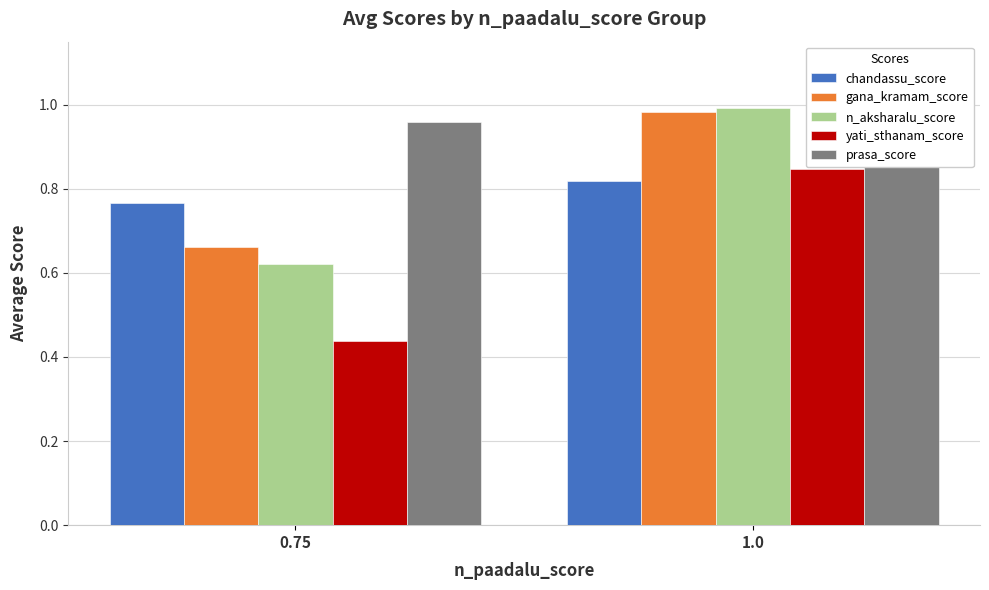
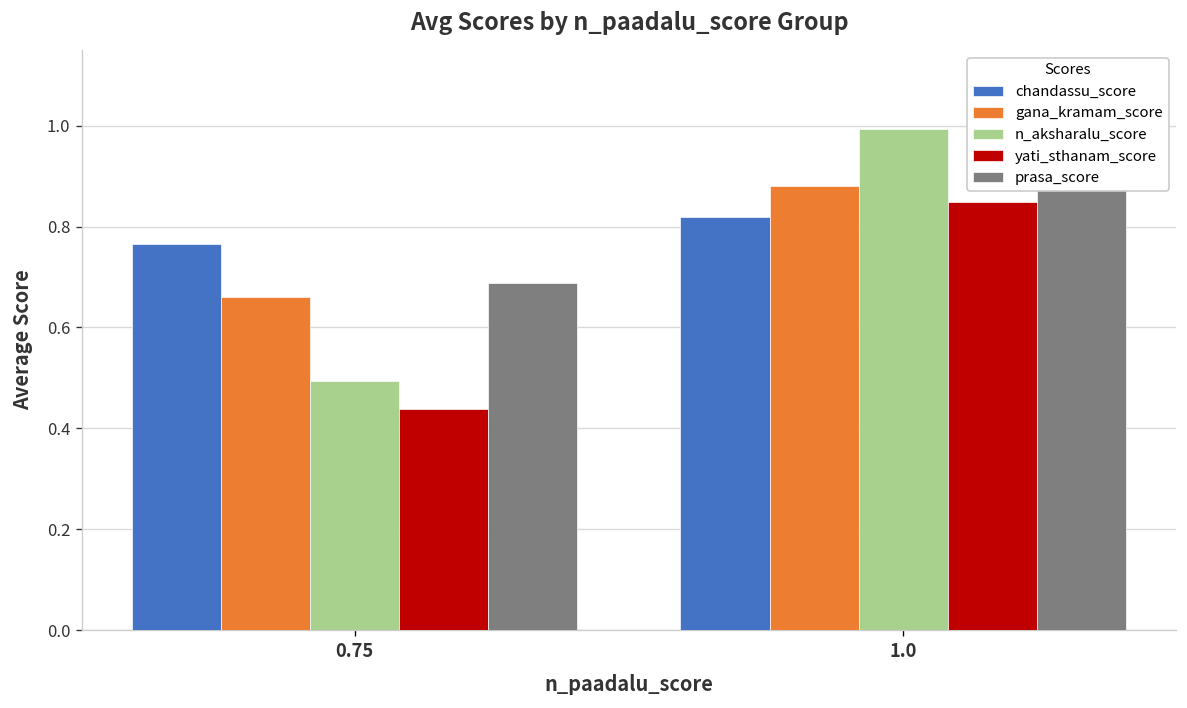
  {
    "chandassu_score": {
      "0.75": 0.77,
      "1.0": 0.82
    },
    "gana_kramam_score": {
      "0.75": 0.66,
-     "1.0": 0.98
+     "1.0": 0.88
    },
    "n_aksharalu_score": {
-     "0.75": 0.62,
+     "0.75": 0.49,
      "1.0": 0.99
    },
    "yati_sthanam_score": {
      "0.75": 0.44,
      "1.0": 0.85
    },
    "prasa_score": {
-     "0.75": 0.96
+     "0.75": 0.69
    }
  }
